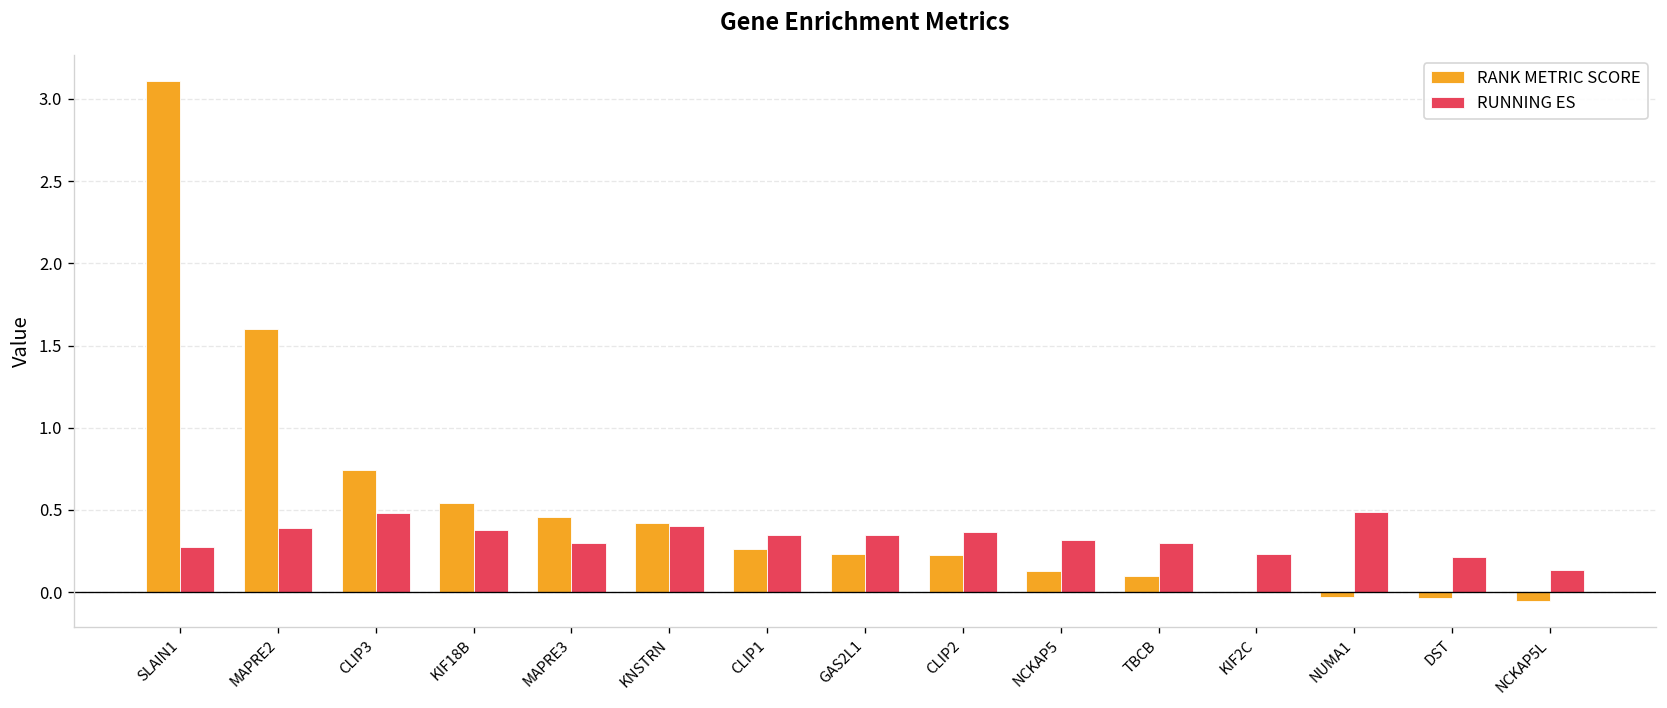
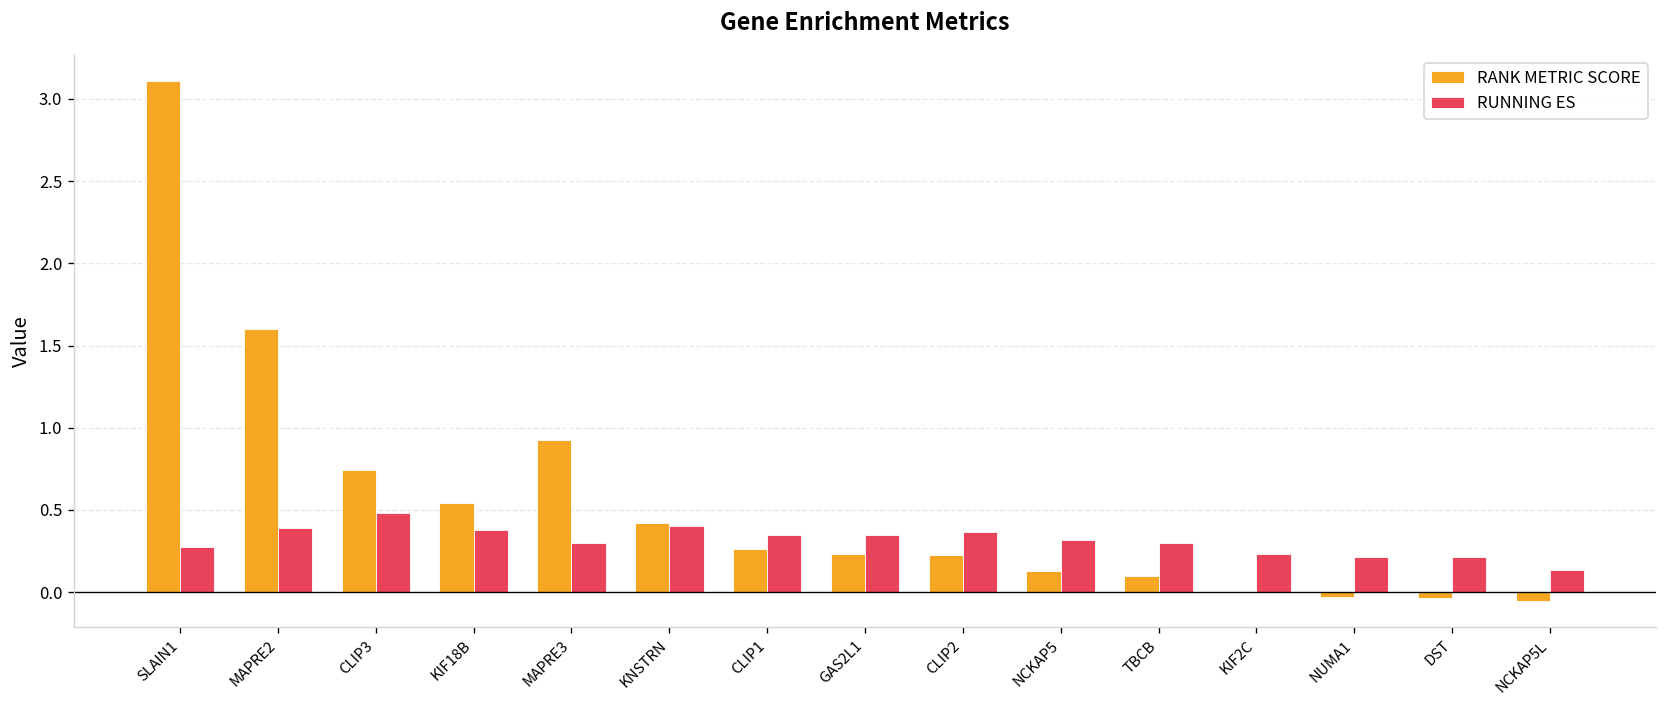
  {
    "RANK METRIC SCORE": {
      "SLAIN1": 3.11,
      "MAPRE2": 1.60,
      "CLIP3": 0.74,
      "KIF18B": 0.54,
-     "MAPRE3": 0.45,
+     "MAPRE3": 0.92,
      "KNSTRN": 0.42,
      "CLIP1": 0.27,
      "GAS2L1": 0.24,
      "CLIP2": 0.23,
      "NCKAP5": 0.13,
      "TBCB": 0.10,
      "NUMA1": -0.03,
      "DST": -0.03,
      "NCKAP5L": -0.05
    },
    "RUNNING ES": {
      "SLAIN1": 0.27,
      "MAPRE2": 0.39,
      "CLIP3": 0.48,
      "KIF18B": 0.38,
      "MAPRE3": 0.30,
      "KNSTRN": 0.40,
      "CLIP1": 0.35,
      "GAS2L1": 0.35,
      "CLIP2": 0.36,
      "NCKAP5": 0.31,
      "TBCB": 0.30,
      "KIF2C": 0.24,
-     "NUMA1": 0.49,
+     "NUMA1": 0.21,
      "DST": 0.21,
      "NCKAP5L": 0.14
    }
  }
